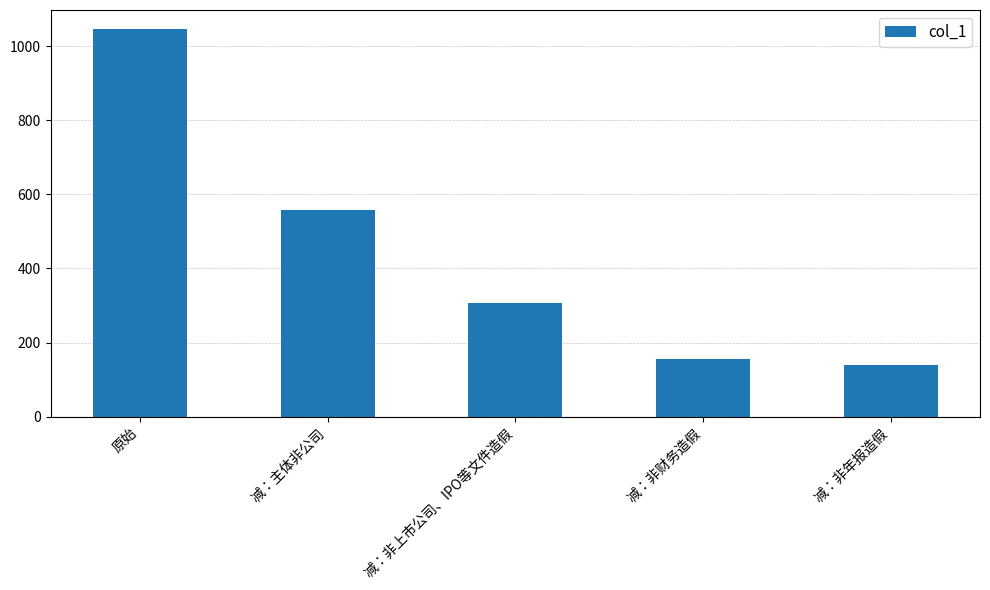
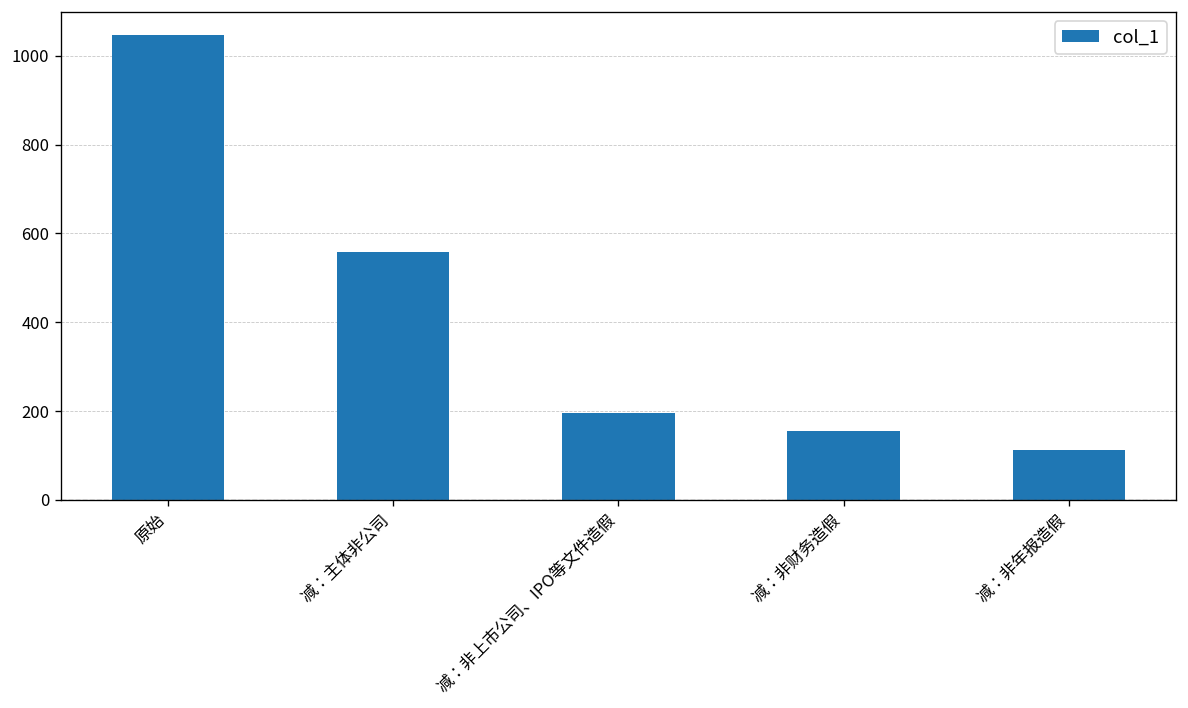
  {
    "原始": 1050,
    "减：主体非公司": 560,
-   "减：非上市公司、IPO等文件造假": 310,
+   "减：非上市公司、IPO等文件造假": 200,
    "减：非财务造假": 160,
-   "减：非年报造假": 140
+   "减：非年报造假": 110
  }
